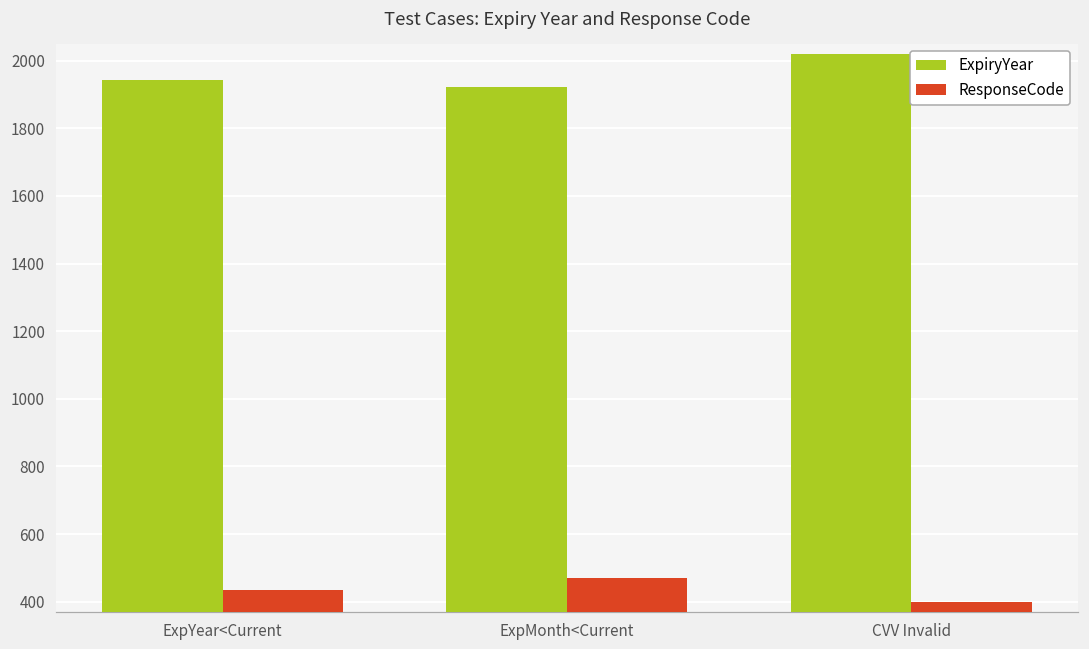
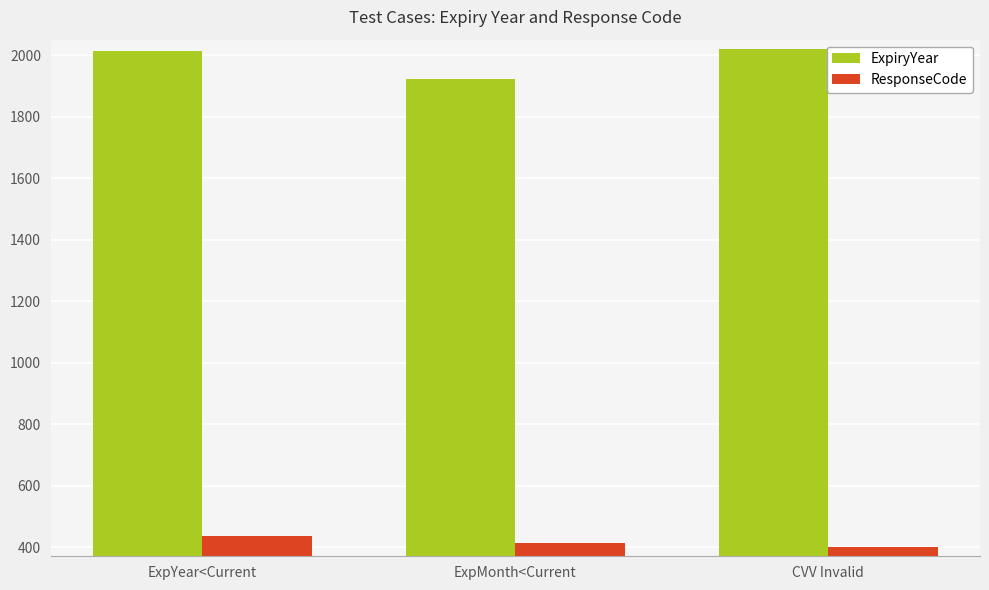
  {
    "ExpiryYear": {
-     "ExpYear<Current": 1940,
+     "ExpYear<Current": 2010,
      "ExpMonth<Current": 1920,
      "CVV Invalid": 2020
    },
    "ResponseCode": {
      "ExpYear<Current": 440,
-     "ExpMonth<Current": 470,
+     "ExpMonth<Current": 410,
      "CVV Invalid": 400
    }
  }
